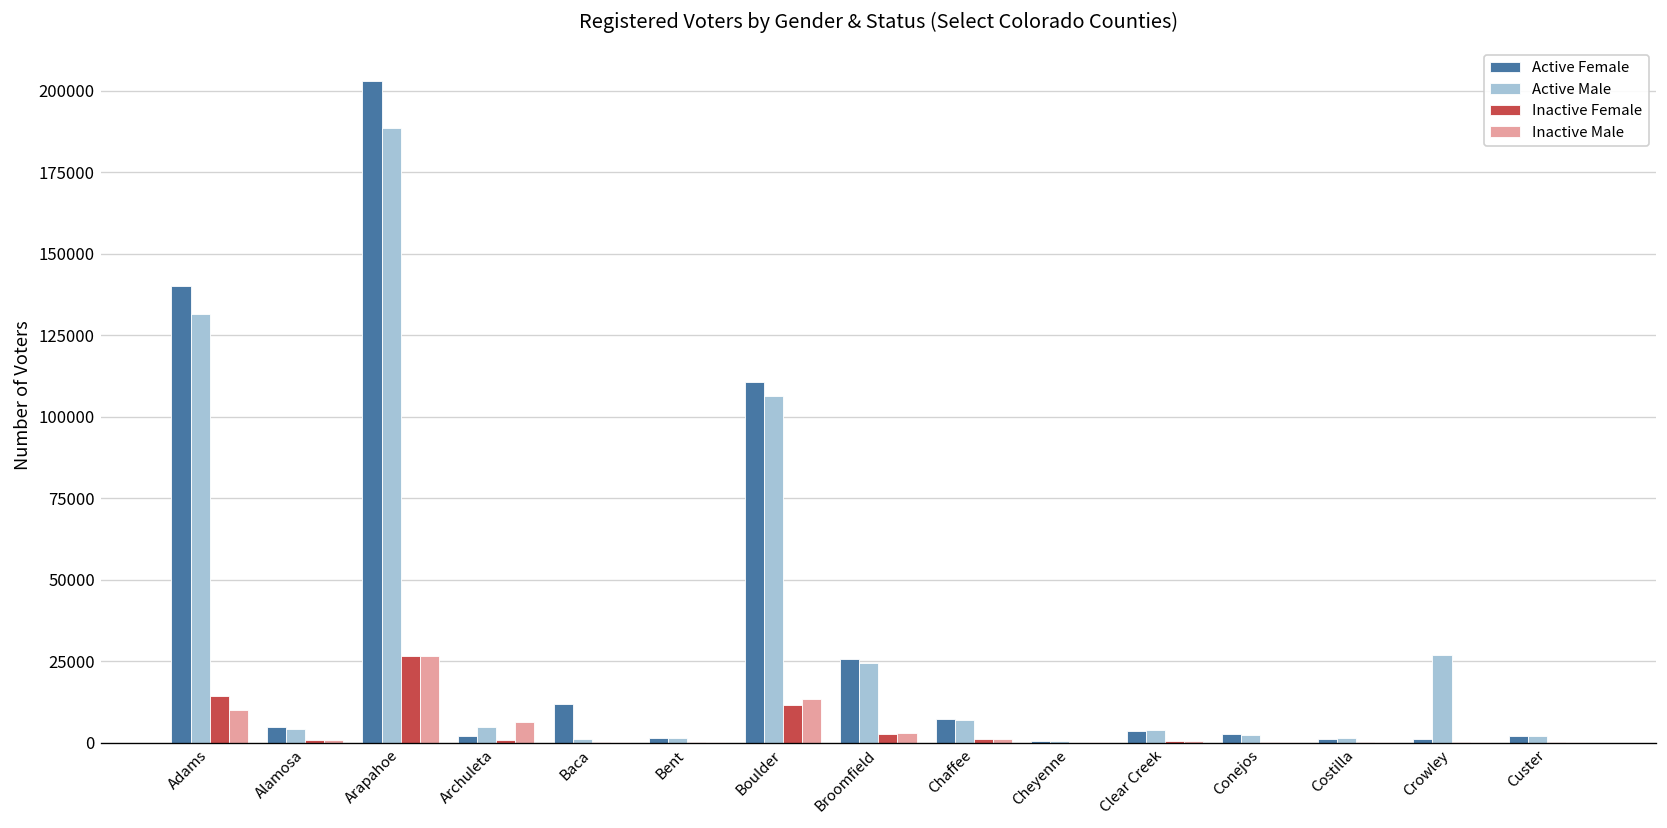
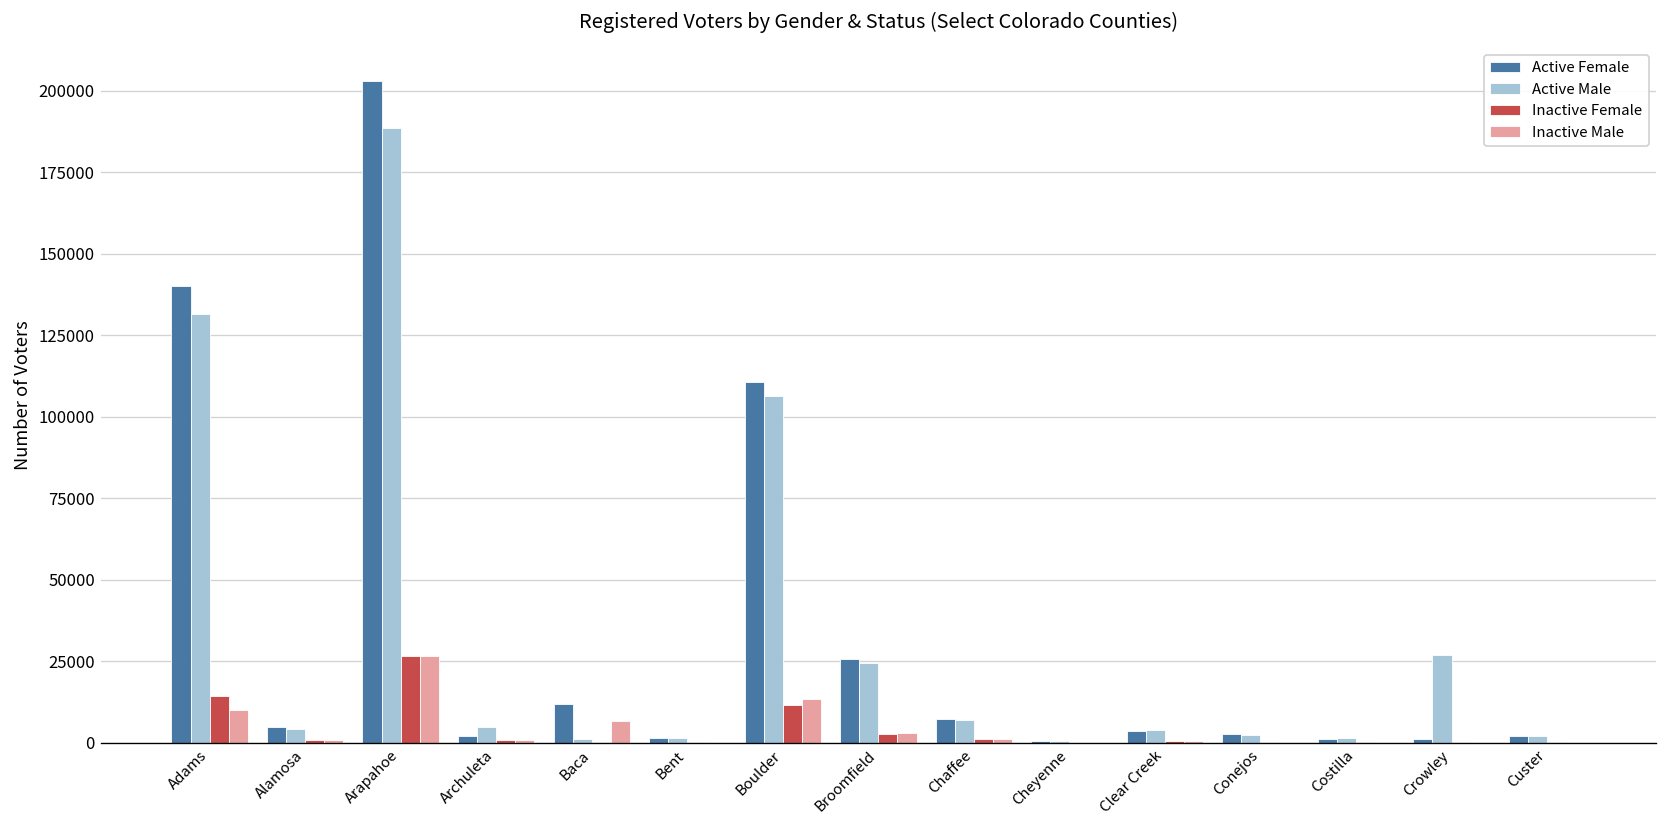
  {
    "Active Female": {
      "Adams": 140000,
      "Alamosa": 5000,
      "Arapahoe": 203000,
      "Archuleta": 2000,
      "Baca": 12000,
      "Bent": 1000,
      "Boulder": 111000,
      "Broomfield": 26000,
      "Chaffee": 7000,
      "Clear Creek": 3000,
      "Conejos": 3000,
      "Costilla": 1000,
      "Crowley": 1000,
      "Custer": 2000
    },
    "Active Male": {
      "Adams": 131000,
      "Alamosa": 4000,
      "Arapahoe": 189000,
      "Archuleta": 5000,
      "Baca": 1000,
      "Bent": 1000,
      "Boulder": 106000,
      "Broomfield": 24000,
      "Chaffee": 7000,
      "Clear Creek": 4000,
      "Conejos": 2000,
      "Costilla": 1000,
      "Crowley": 27000,
      "Custer": 2000
    },
    "Inactive Female": {
      "Adams": 14000,
      "Arapahoe": 27000,
      "Boulder": 12000,
      "Broomfield": 3000,
      "Chaffee": 1000
    },
    "Inactive Male": {
      "Adams": 10000,
      "Arapahoe": 27000,
-     "Archuleta": 6000,
-     "Baca": 0,
+     "Archuleta": 1000,
+     "Baca": 7000,
      "Boulder": 13000,
      "Broomfield": 3000,
      "Chaffee": 1000
    }
  }
